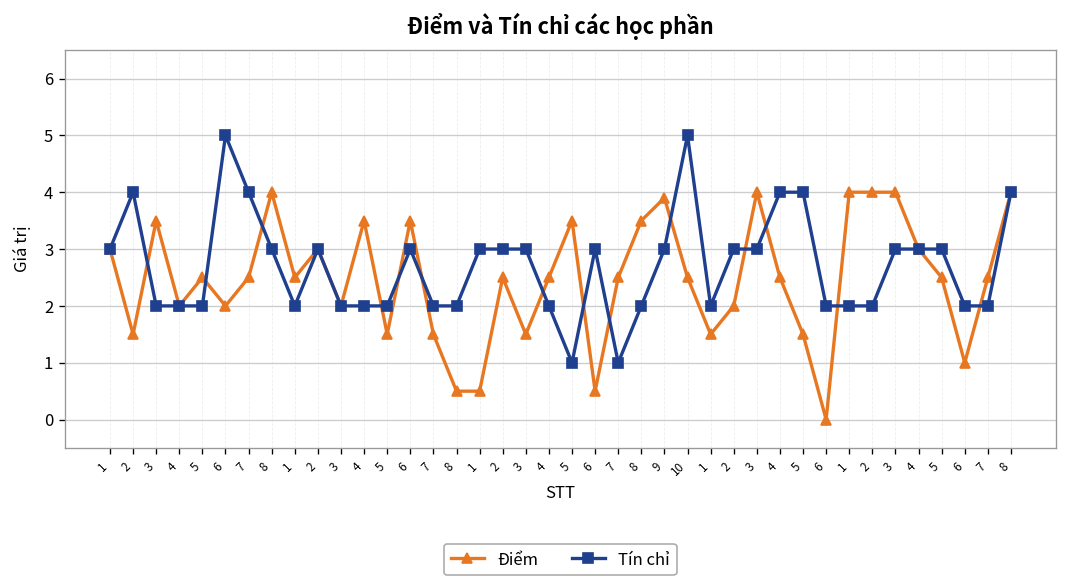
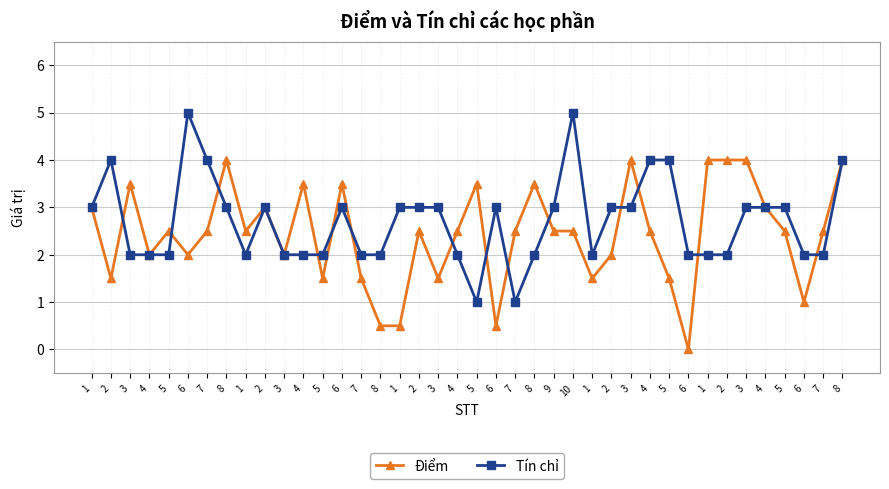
  {
    "Điểm": {
-     "9": 3.9,
+     "9": 2.5,
      "10": 2.5
    },
    "Tín chỉ": {
      "9": 3.0,
      "10": 5.0
    }
  }
